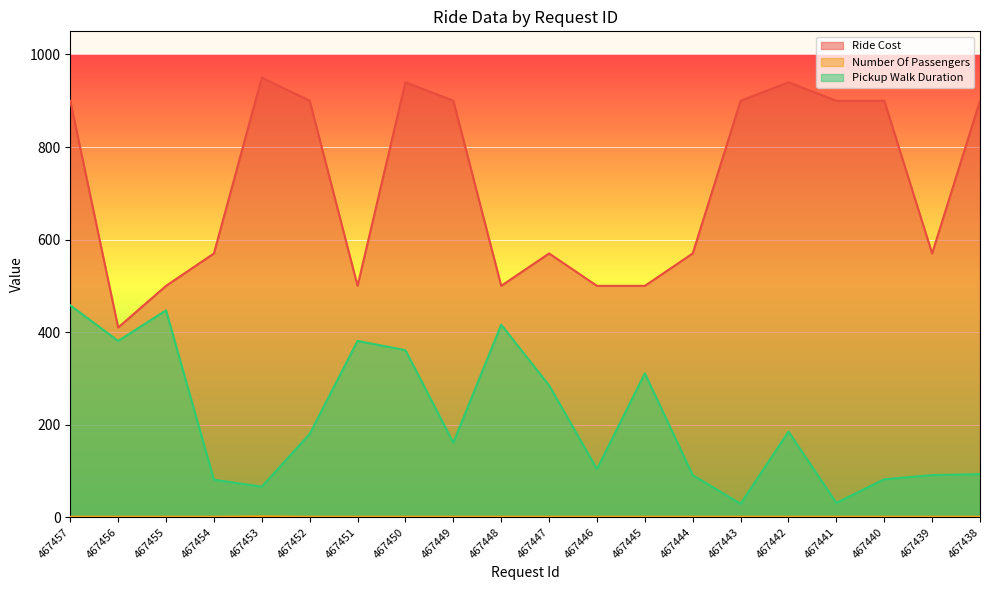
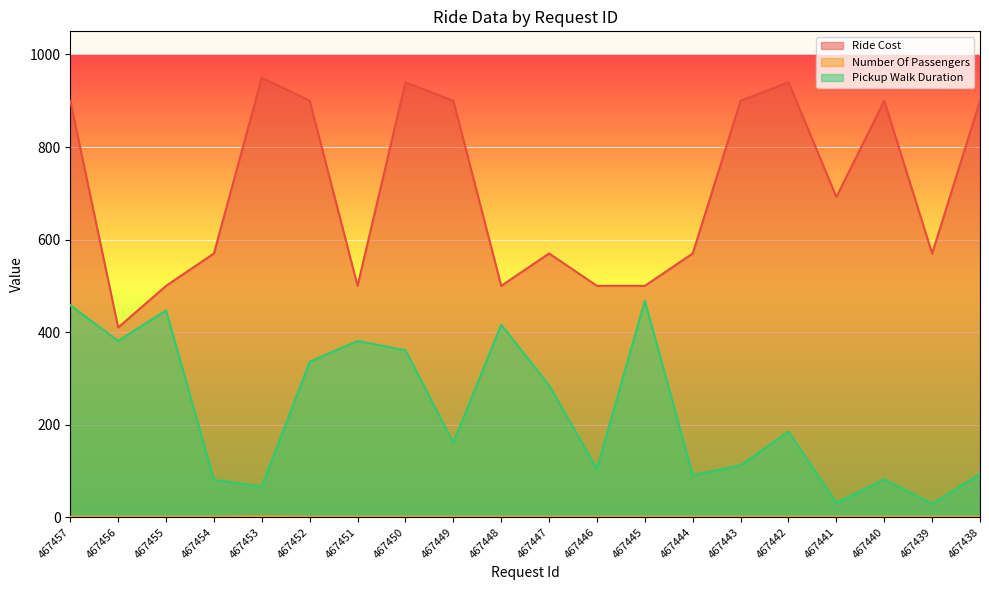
  {
    "Ride Cost": {
      "467457": 900,
      "467456": 410,
      "467455": 500,
      "467454": 570,
      "467453": 950,
      "467452": 900,
      "467451": 500,
      "467450": 940,
      "467449": 900,
      "467448": 500,
      "467447": 570,
      "467446": 500,
      "467445": 500,
      "467444": 570,
      "467443": 900,
      "467442": 940,
-     "467441": 900,
+     "467441": 690,
      "467440": 900,
      "467439": 570,
      "467438": 900
    },
    "Number Of Passengers": {
      "467457": 0,
      "467456": 0,
      "467455": 0,
      "467454": 0,
      "467453": 0,
      "467452": 0,
      "467451": 0,
      "467450": 0,
      "467449": 0,
      "467448": 0,
      "467447": 0,
      "467446": 0,
      "467445": 0,
      "467444": 0,
      "467443": 0,
      "467442": 0,
      "467441": 0,
      "467440": 0,
      "467439": 0,
      "467438": 0
    },
    "Pickup Walk Duration": {
      "467457": 460,
      "467456": 380,
      "467455": 450,
      "467454": 80,
      "467453": 70,
-     "467452": 180,
+     "467452": 340,
      "467451": 380,
      "467450": 360,
      "467449": 160,
      "467448": 420,
      "467447": 290,
      "467446": 100,
-     "467445": 310,
+     "467445": 470,
      "467444": 90,
-     "467443": 30,
+     "467443": 110,
      "467442": 190,
      "467441": 30,
      "467440": 80,
-     "467439": 90,
+     "467439": 30,
      "467438": 90
    }
  }
